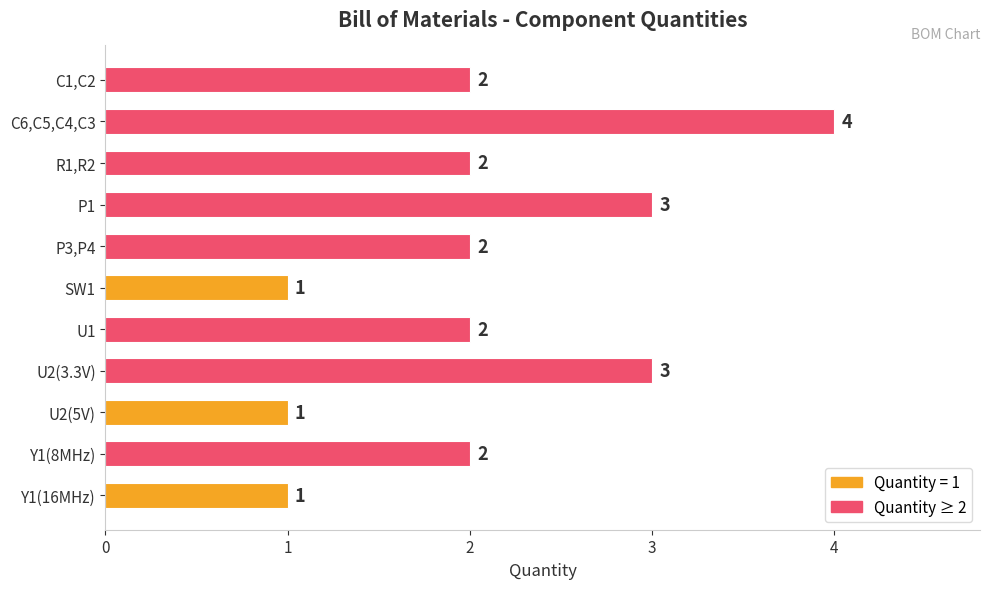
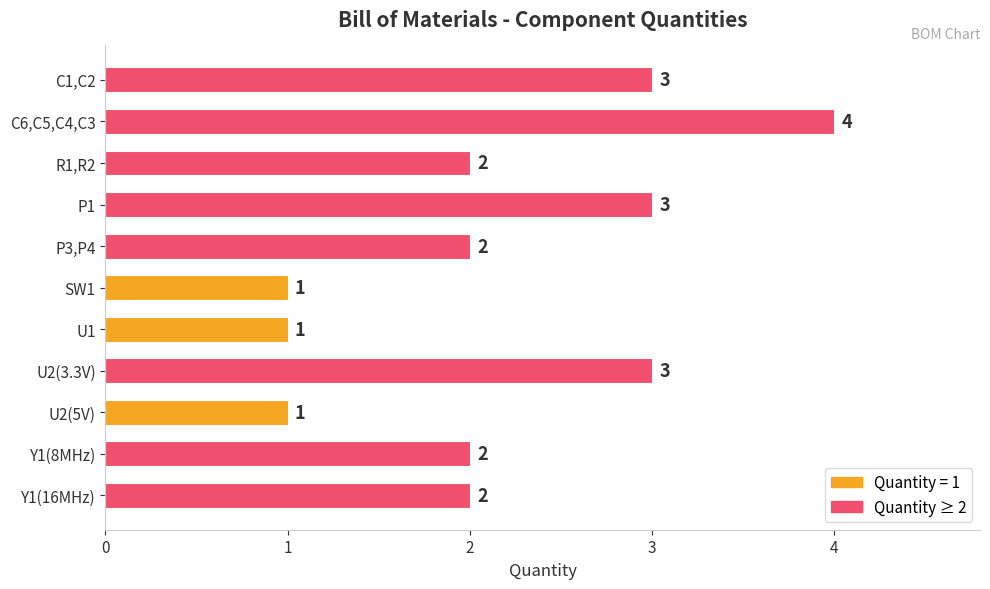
  {
-   "C1,C2": 2,
+   "C1,C2": 3,
    "C6,C5,C4,C3": 4,
    "R1,R2": 2,
    "P1": 3,
    "P3,P4": 2,
    "SW1": 1,
-   "U1": 2,
+   "U1": 1,
    "U2(3.3V)": 3,
    "U2(5V)": 1,
    "Y1(8MHz)": 2,
-   "Y1(16MHz)": 1
+   "Y1(16MHz)": 2
  }
